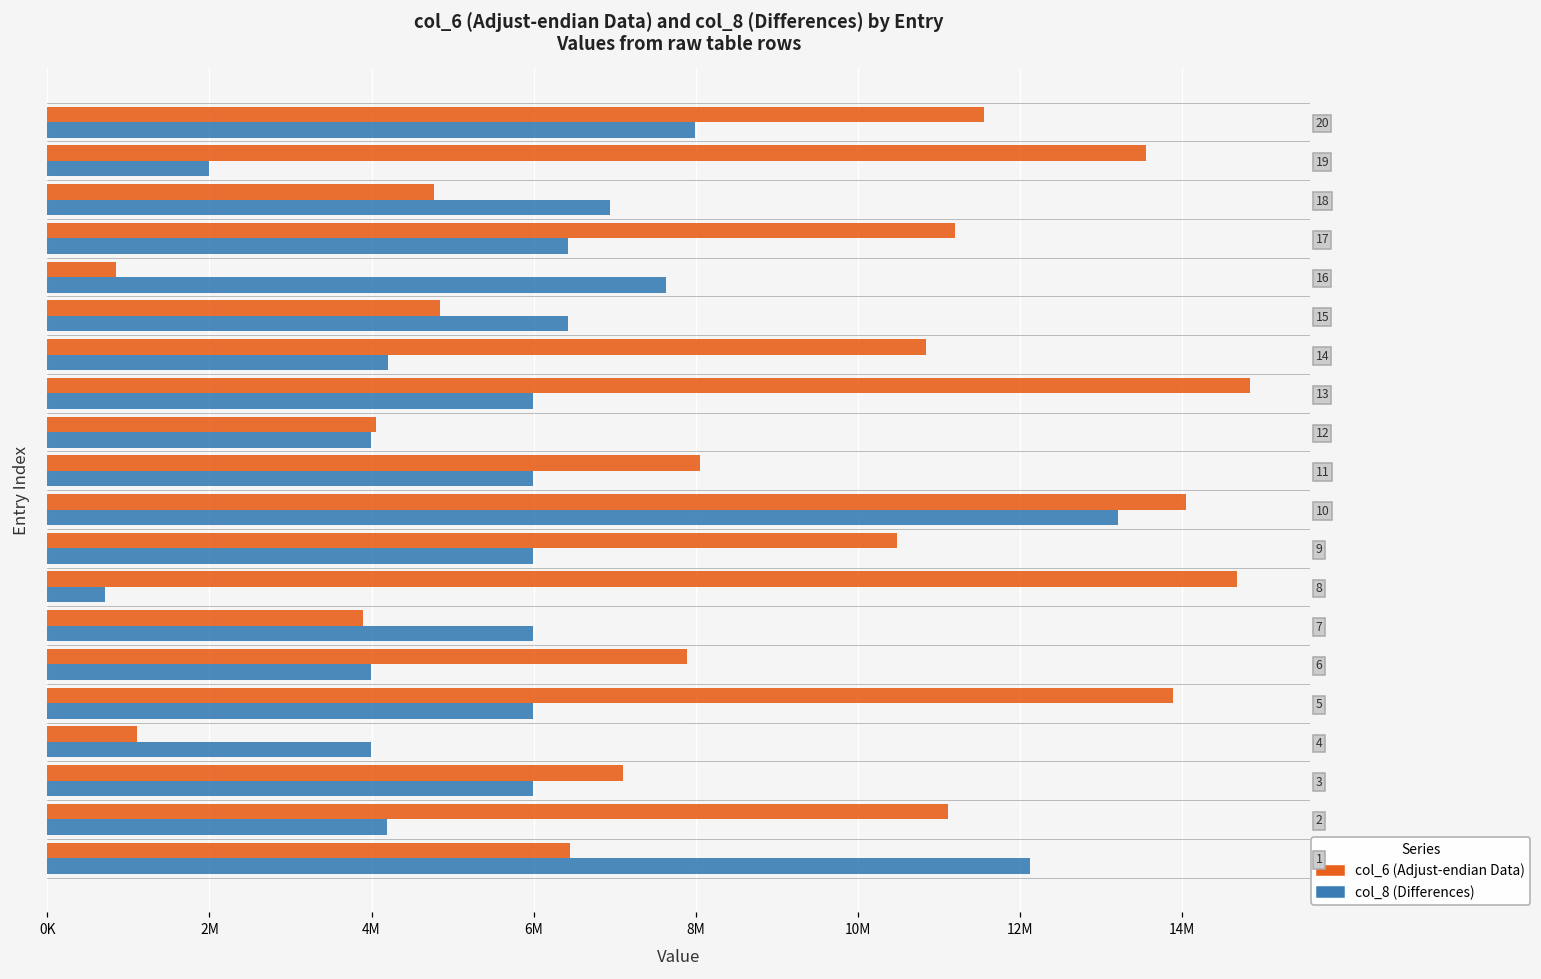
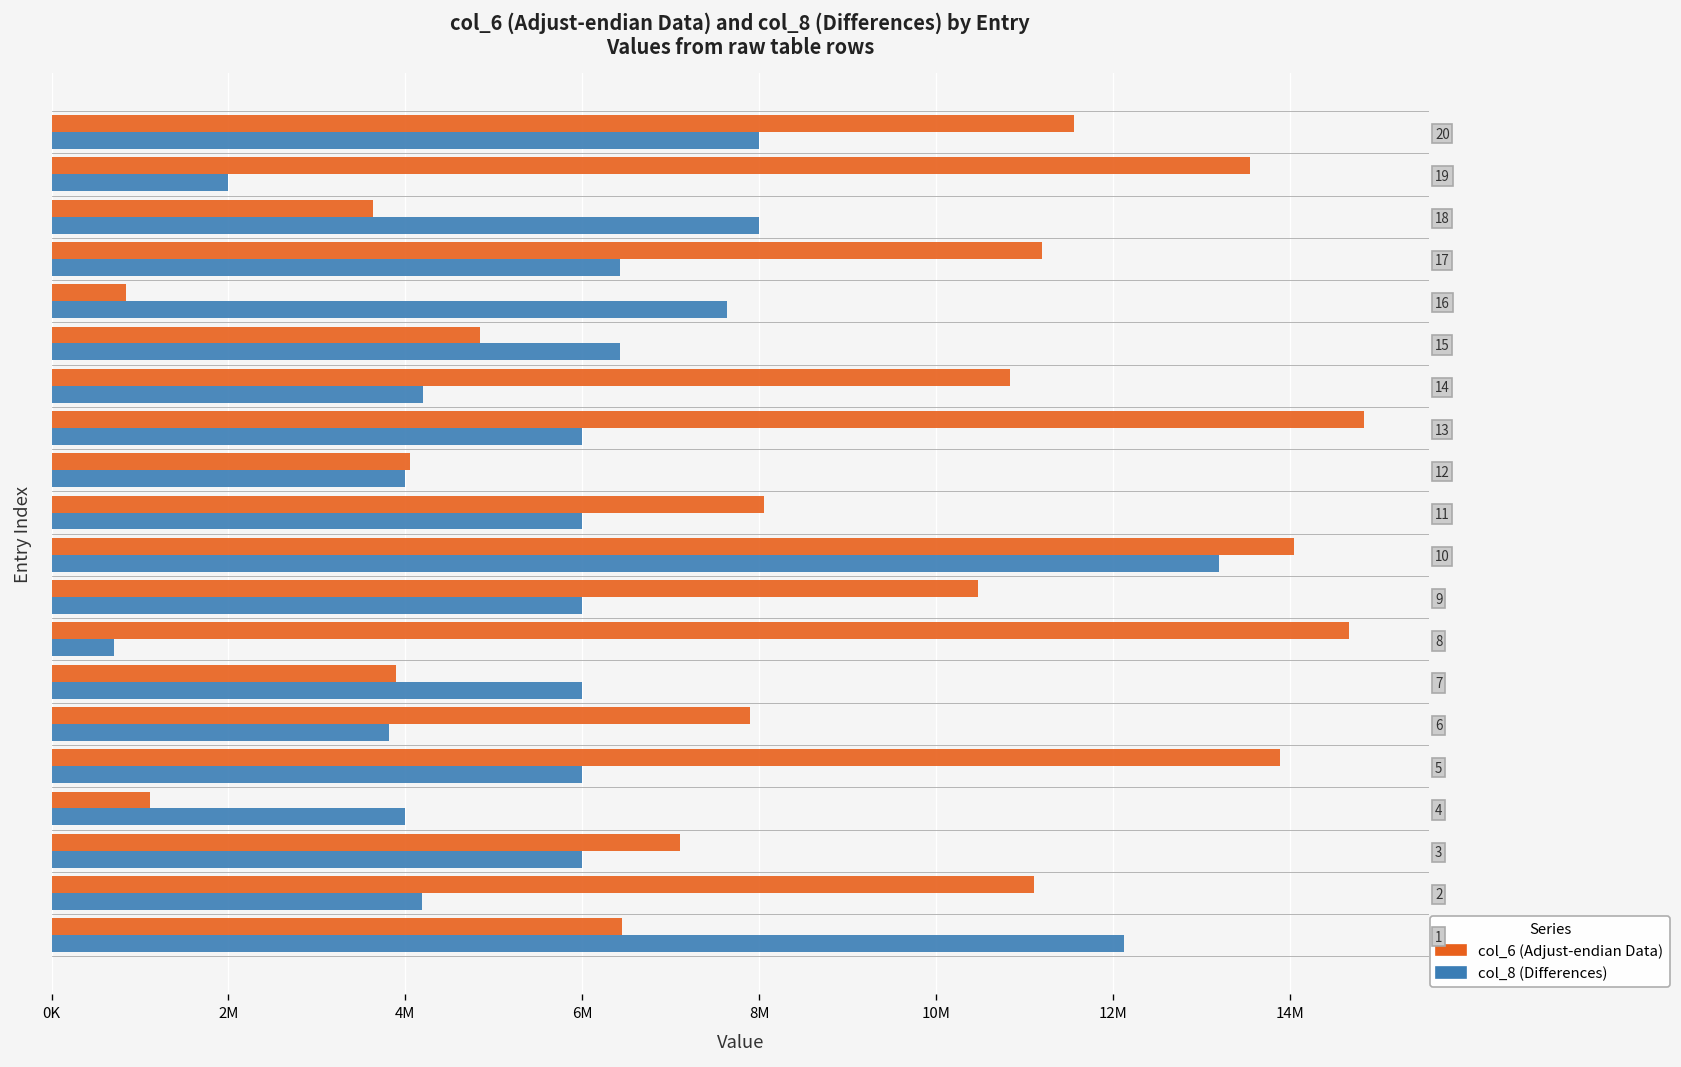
  {
    "col_6 (Adjust-endian Data)": {
      "20": 11600000,
      "19": 13600000,
-     "18": 4800000,
+     "18": 3600000,
      "17": 11200000,
      "16": 800000,
      "15": 4800000,
      "14": 10800000,
      "13": 14800000,
      "12": 4100000,
      "11": 8100000,
      "10": 14100000,
      "9": 10500000,
      "8": 14700000,
      "7": 3900000,
      "6": 7900000,
      "5": 13900000,
      "4": 1100000,
      "3": 7100000,
      "2": 11100000,
      "1": 6500000
    },
    "col_8 (Differences)": {
      "20": 8000000,
      "19": 2000000,
-     "18": 6900000,
+     "18": 8000000,
      "17": 6400000,
      "16": 7600000,
      "15": 6400000,
      "14": 4200000,
      "13": 6000000,
      "12": 4000000,
      "11": 6000000,
      "10": 13200000,
      "9": 6000000,
      "8": 700000,
      "7": 6000000,
-     "6": 4000000,
+     "6": 3800000,
      "5": 6000000,
      "4": 4000000,
      "3": 6000000,
      "2": 4200000,
      "1": 12100000
    }
  }
